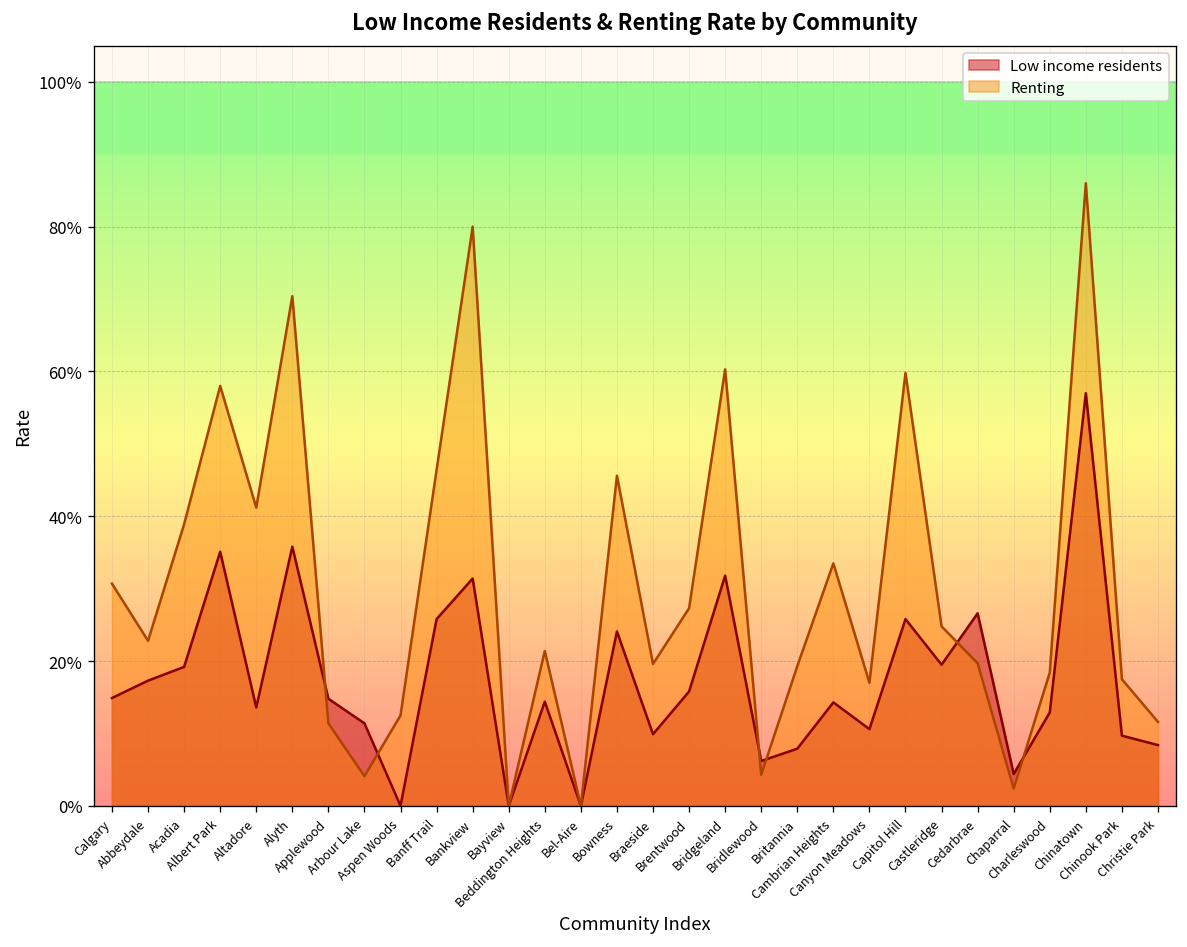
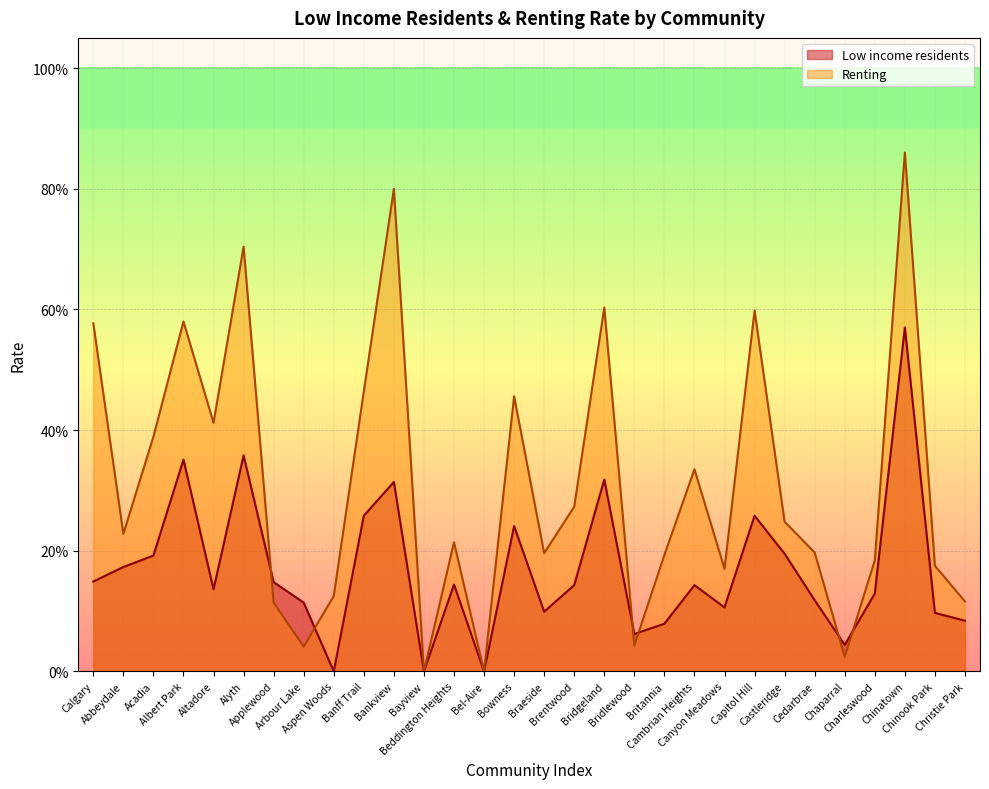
  {
    "Low income residents": {
      "Calgary": "15%",
      "Abbeydale": "17%",
      "Acadia": "19%",
      "Albert Park": "35%",
      "Altadore": "14%",
      "Alyth": "36%",
      "Applewood": "15%",
      "Arbour Lake": "11%",
      "Aspen Woods": "0%",
      "Banff Trail": "26%",
      "Bankview": "31%",
      "Beddington Heights": "14%",
      "Bowness": "24%",
      "Braeside": "10%",
-     "Brentwood": "16%",
+     "Brentwood": "14%",
      "Bridgeland": "32%",
      "Bridlewood": "6%",
      "Britannia": "8%",
      "Cambrian Heights": "14%",
      "Canyon Meadows": "11%",
      "Capitol Hill": "26%",
      "Castleridge": "20%",
-     "Cedarbrae": "27%",
+     "Cedarbrae": "12%",
      "Chaparral": "4%",
      "Charleswood": "13%",
      "Chinatown": "57%",
      "Chinook Park": "10%",
      "Christie Park": "8%"
    },
    "Renting": {
-     "Calgary": "31%",
+     "Calgary": "58%",
      "Abbeydale": "23%",
      "Acadia": "39%",
      "Albert Park": "58%",
      "Altadore": "41%",
      "Alyth": "70%",
      "Applewood": "11%",
      "Arbour Lake": "4%",
      "Aspen Woods": "13%",
      "Banff Trail": "46%",
      "Bankview": "80%",
      "Beddington Heights": "21%",
      "Bowness": "46%",
      "Braeside": "20%",
      "Brentwood": "27%",
      "Bridgeland": "60%",
      "Bridlewood": "4%",
      "Britannia": "19%",
      "Cambrian Heights": "34%",
      "Canyon Meadows": "17%",
      "Capitol Hill": "60%",
      "Castleridge": "25%",
      "Cedarbrae": "20%",
      "Chaparral": "2%",
      "Charleswood": "18%",
      "Chinatown": "86%",
      "Chinook Park": "18%",
      "Christie Park": "12%"
    }
  }
